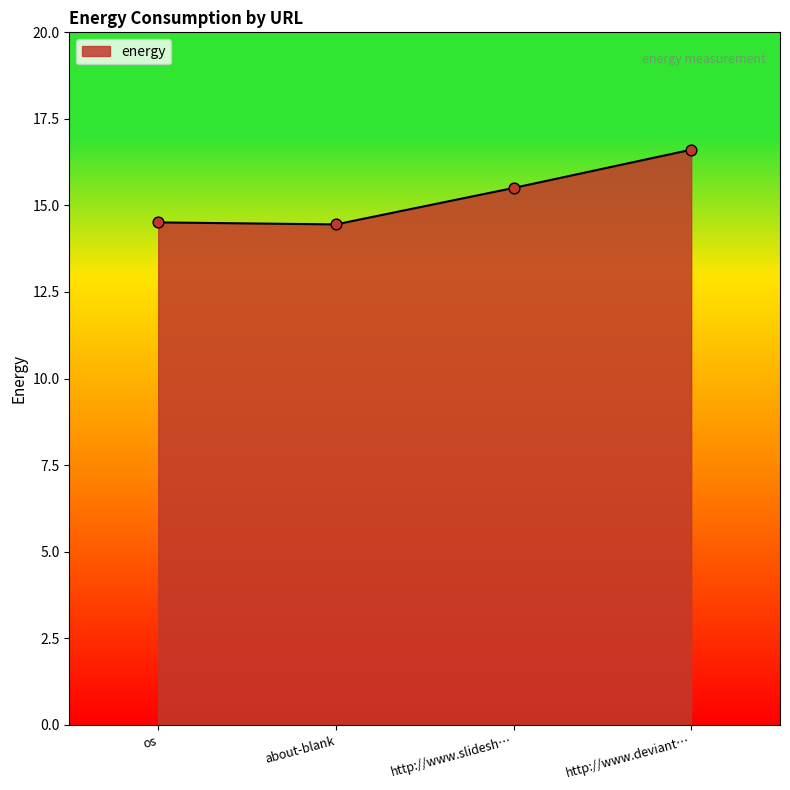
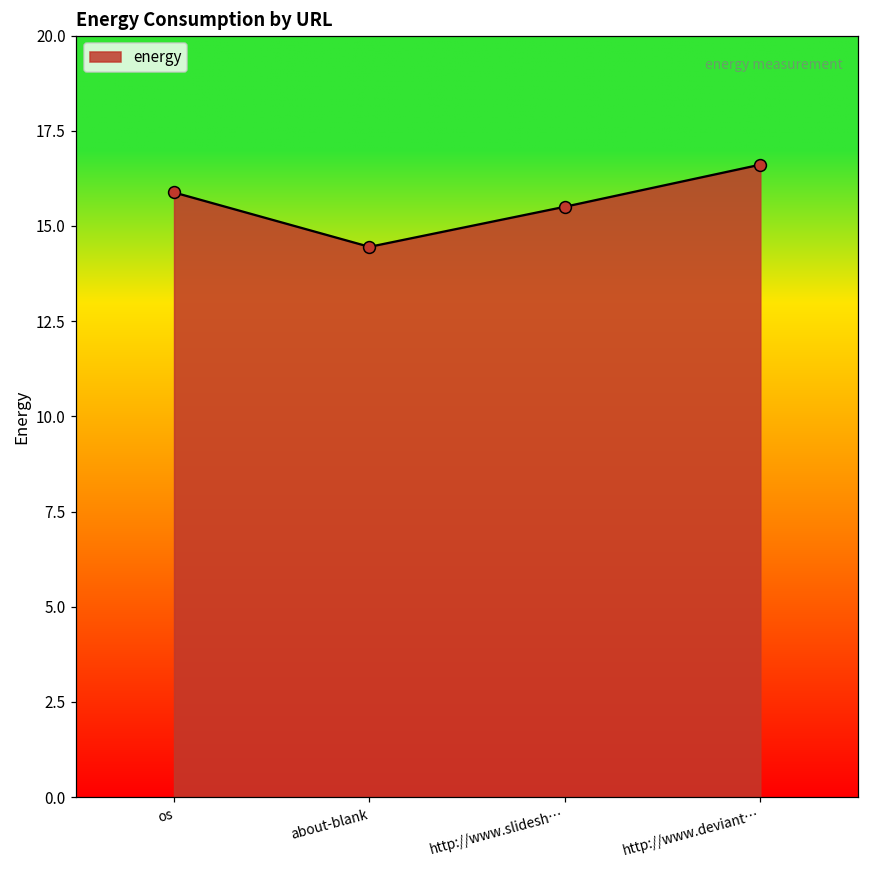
  {
-   "os": 14.5,
+   "os": 15.9,
    "about-blank": 14.5,
    "http://www.slidesh…": 15.5,
    "http://www.deviant…": 16.6
  }
